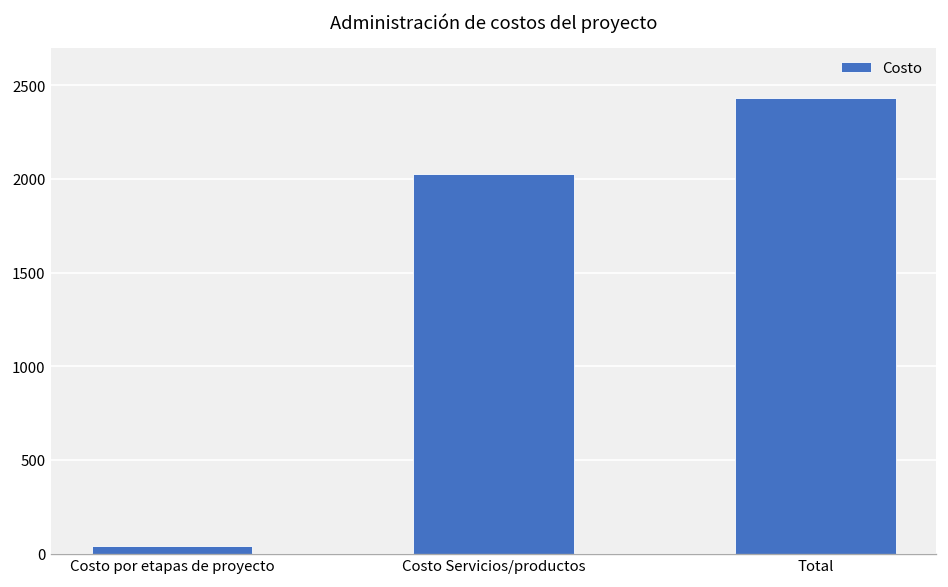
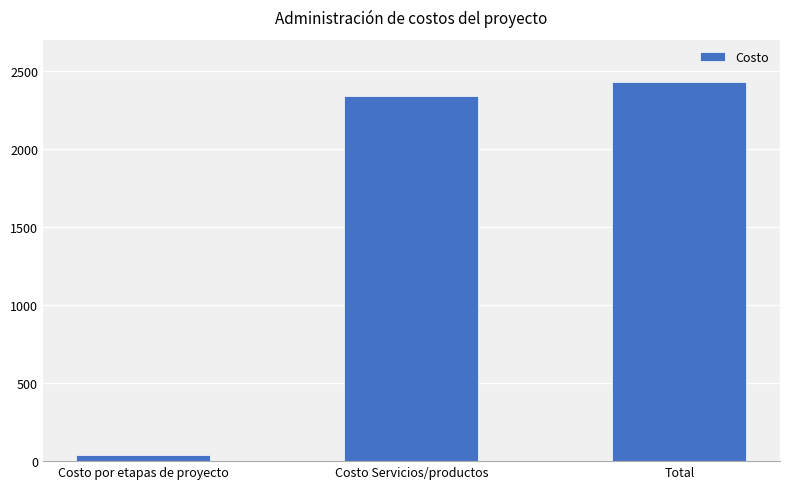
  {
    "Costo por etapas de proyecto": 40,
-   "Costo Servicios/productos": 2030,
+   "Costo Servicios/productos": 2340,
    "Total": 2430
  }
